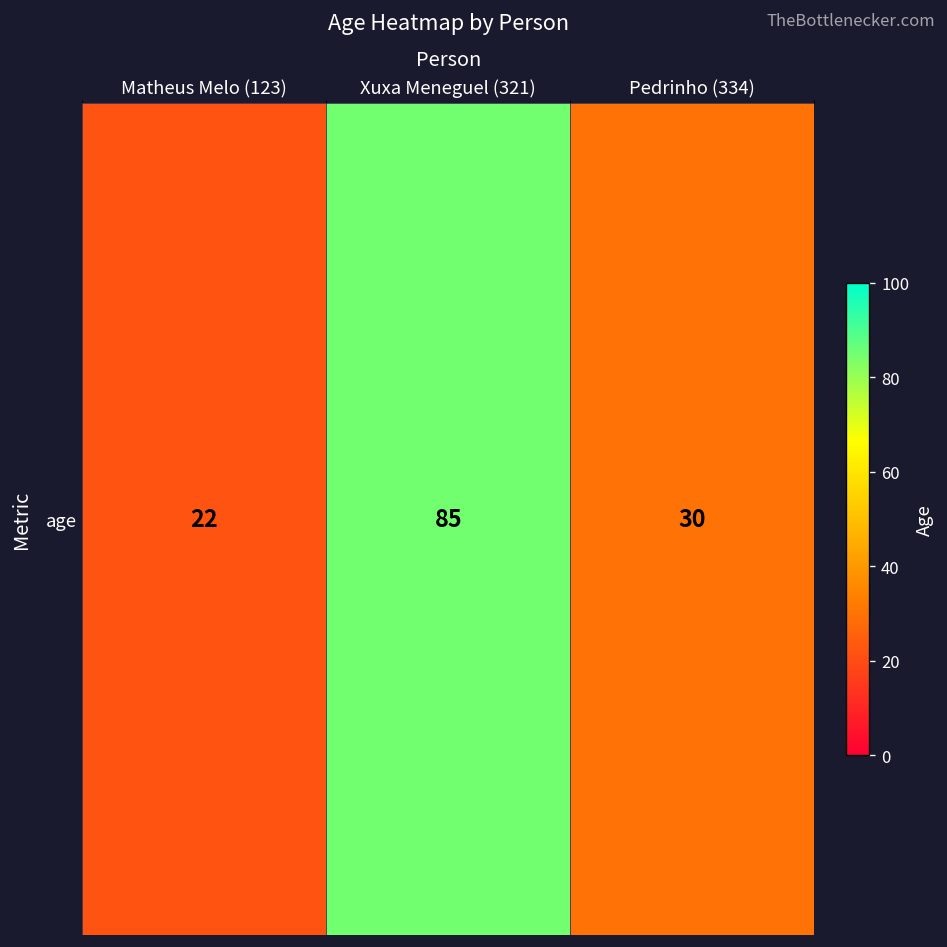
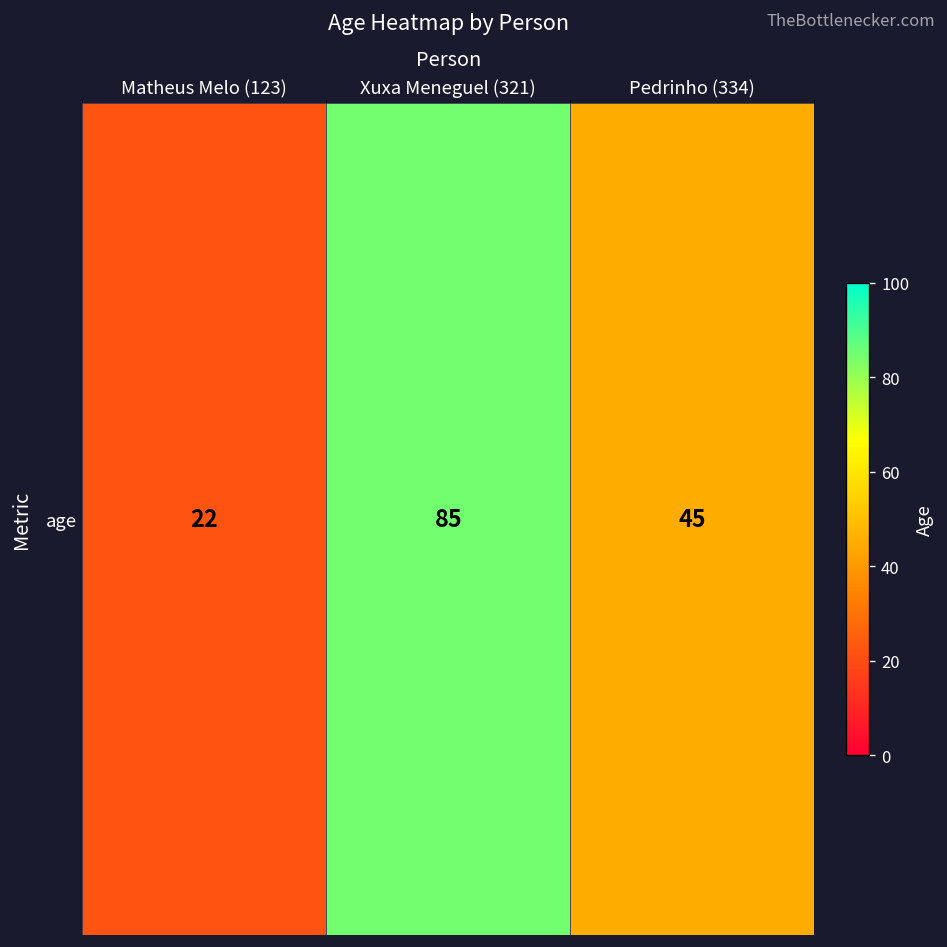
  {
    "age": {
      "Matheus Melo (123)": 22,
      "Xuxa Meneguel (321)": 85,
-     "Pedrinho (334)": 30
+     "Pedrinho (334)": 45
    }
  }
